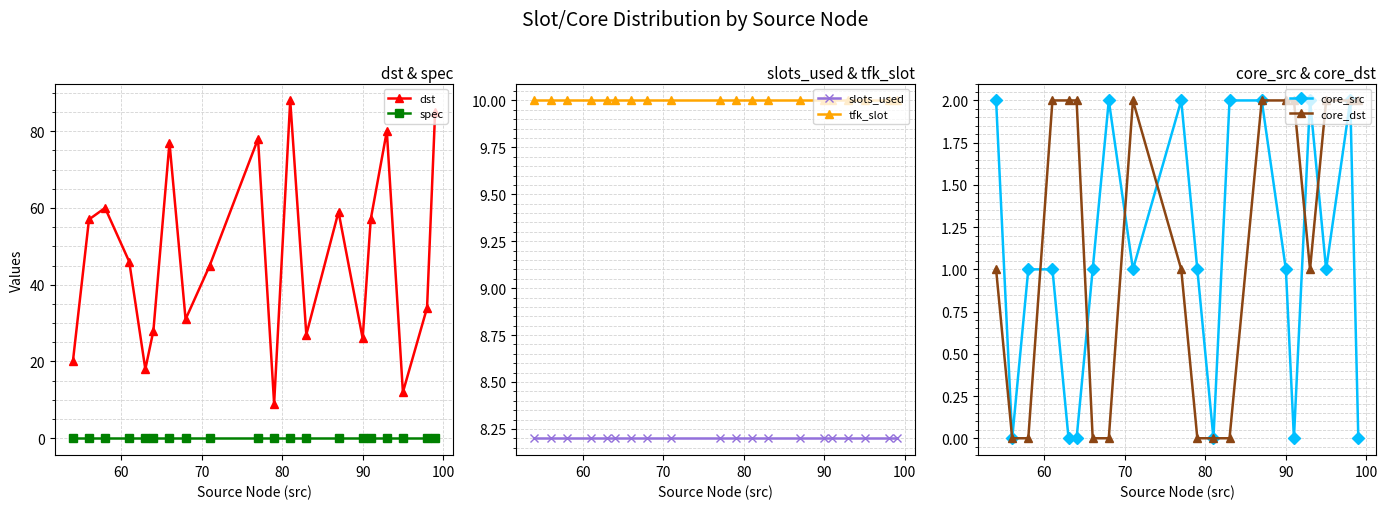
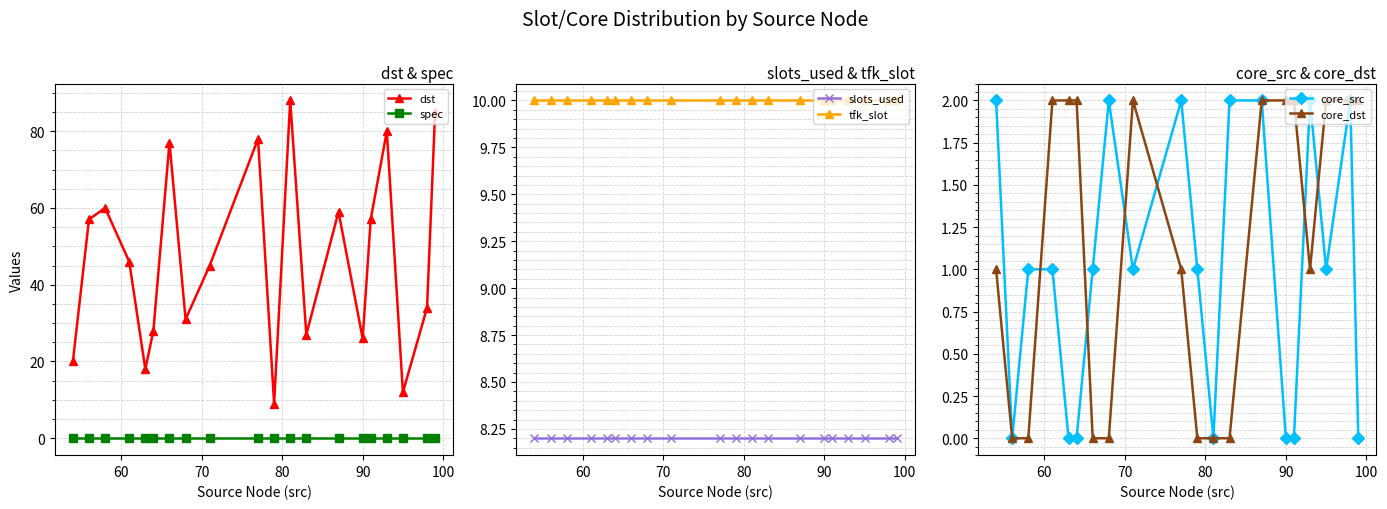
  {
    "dst & spec": {
      "dst": {
        "90": 26
      },
      "spec": {
        "90": 0
      }
    },
    "slots_used & tfk_slot": {
      "slots_used": {
        "90": 8.20
      }
    },
    "core_src & core_dst": {
      "core_src": {
-       "90": 1
+       "90": 0
      }
    }
  }
